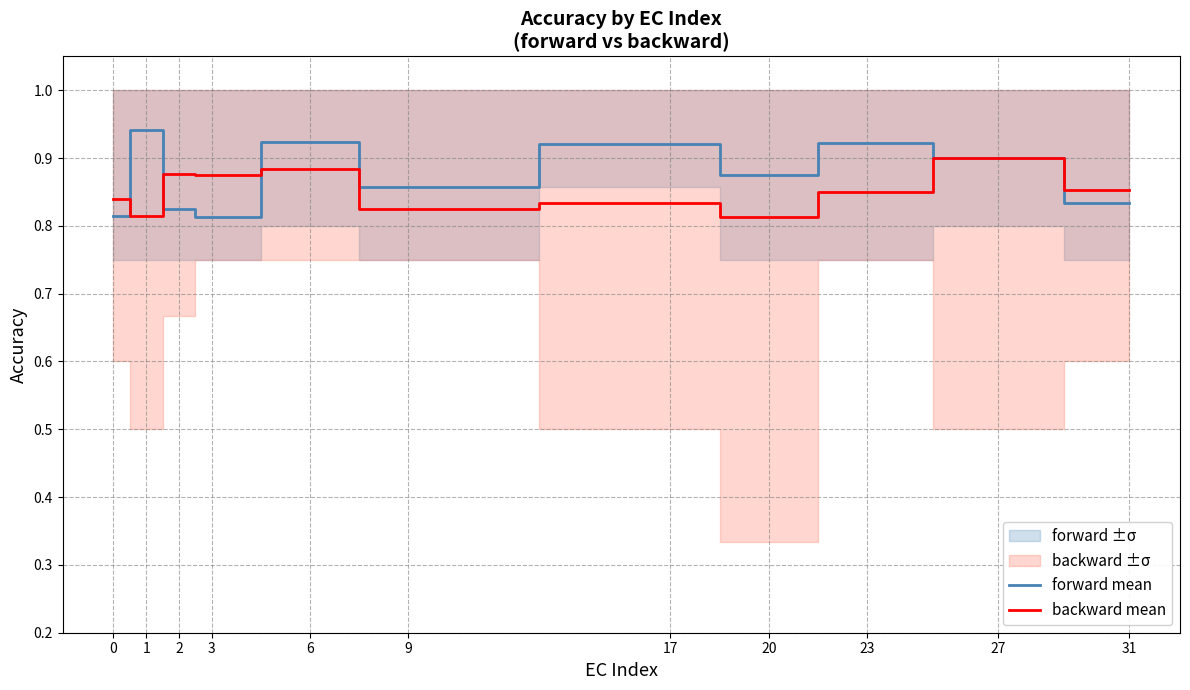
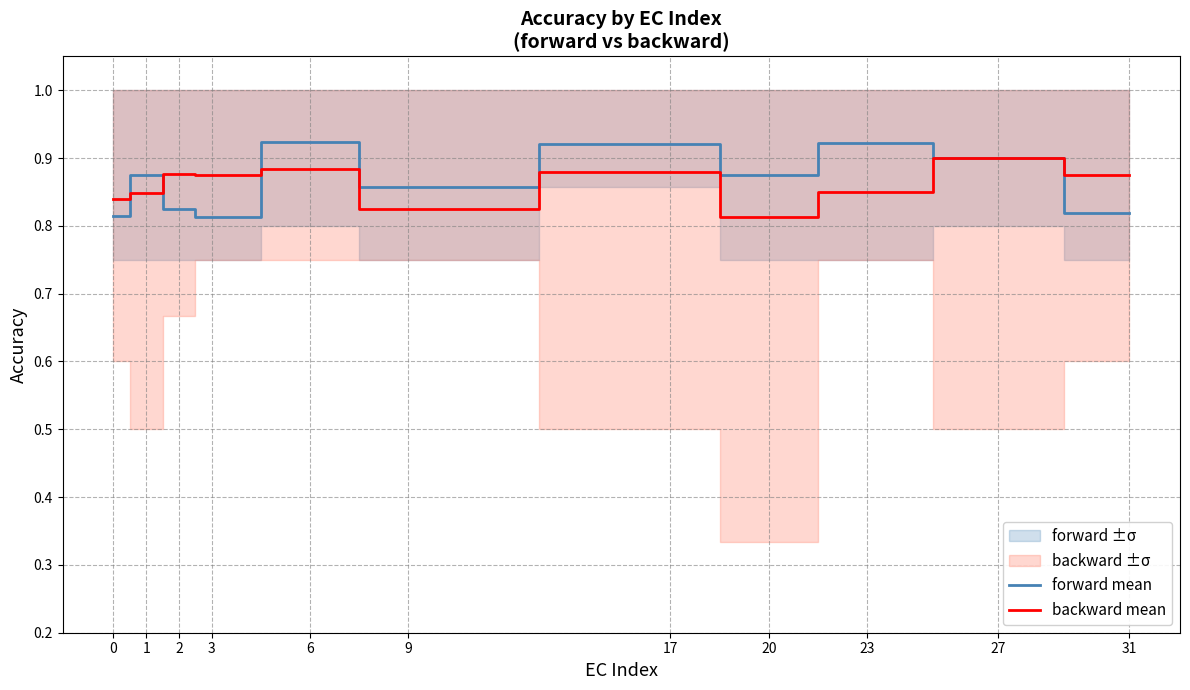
  {
    "forward mean": {
      "0": 0.81,
-     "1": 0.94,
+     "1": 0.88,
      "2": 0.83,
      "3": 0.81,
      "6": 0.92,
      "9": 0.86,
      "17": 0.92,
      "20": 0.88,
      "23": 0.92,
-     "31": 0.83
+     "31": 0.82
    },
    "backward mean": {
      "0": 0.84,
-     "1": 0.82,
+     "1": 0.85,
      "2": 0.88,
      "3": 0.88,
      "6": 0.88,
      "9": 0.82,
-     "17": 0.83,
+     "17": 0.88,
      "20": 0.81,
      "23": 0.85,
-     "31": 0.85
+     "31": 0.88
    }
  }
